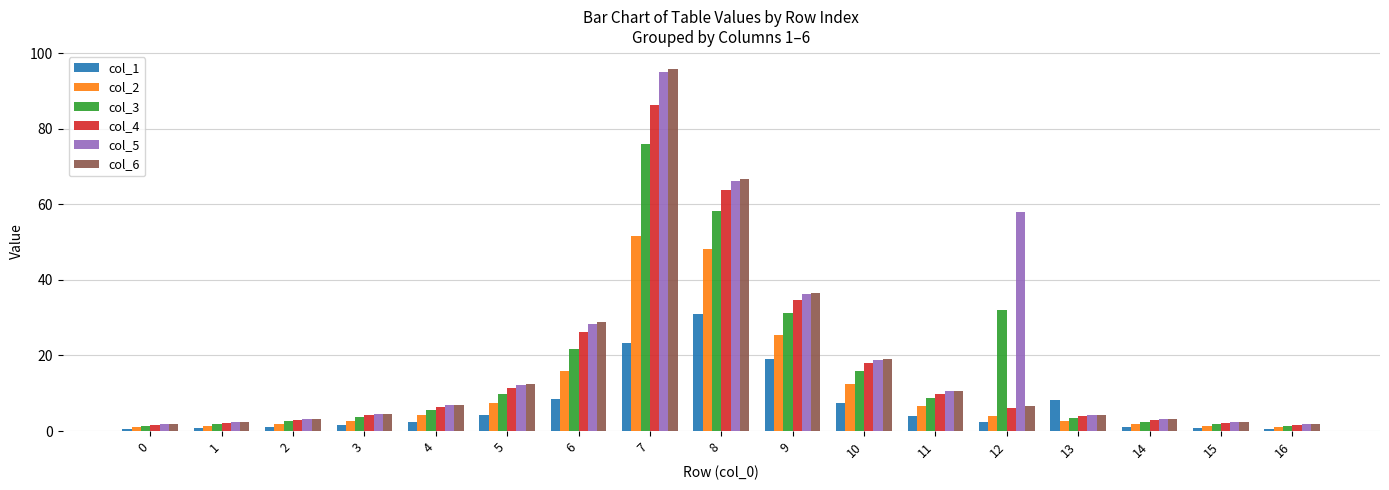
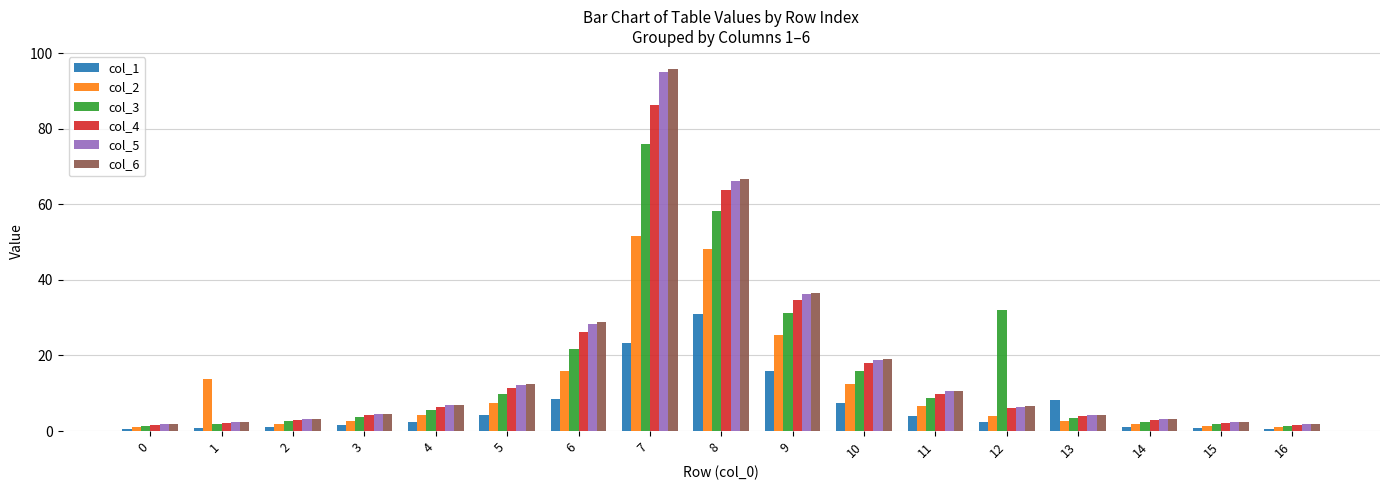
  {
    "col_1": {
      "1": 1,
      "2": 1,
      "3": 2,
      "4": 2,
      "5": 4,
      "6": 8,
      "7": 23,
      "8": 31,
-     "9": 19,
+     "9": 16,
      "10": 7,
      "11": 4,
      "12": 2,
      "13": 8,
      "14": 1,
      "15": 1
    },
    "col_2": {
      "0": 1,
-     "1": 1,
+     "1": 14,
      "2": 2,
      "3": 3,
      "4": 4,
      "5": 7,
      "6": 16,
      "7": 51,
      "8": 48,
      "9": 25,
      "10": 12,
      "11": 7,
      "12": 4,
      "13": 3,
      "14": 2,
      "15": 1,
      "16": 1
    },
    "col_3": {
      "0": 1,
      "1": 2,
      "2": 3,
      "3": 4,
      "4": 6,
      "5": 10,
      "6": 22,
      "7": 76,
      "8": 58,
      "9": 31,
      "10": 16,
      "11": 9,
      "12": 32,
      "13": 4,
      "14": 3,
      "15": 2,
      "16": 1
    },
    "col_4": {
      "0": 2,
      "1": 2,
      "2": 3,
      "3": 4,
      "4": 6,
      "5": 11,
      "6": 26,
      "7": 86,
      "8": 64,
      "9": 35,
      "10": 18,
      "11": 10,
      "12": 6,
      "13": 4,
      "14": 3,
      "15": 2,
      "16": 2
    },
    "col_5": {
      "0": 2,
      "1": 2,
      "2": 3,
      "3": 4,
      "4": 7,
      "5": 12,
      "6": 28,
      "7": 95,
      "8": 66,
      "9": 36,
      "10": 19,
      "11": 11,
-     "12": 58,
+     "12": 6,
      "13": 4,
      "14": 3,
      "15": 2,
      "16": 2
    },
    "col_6": {
      "0": 2,
      "1": 2,
      "2": 3,
      "3": 5,
      "4": 7,
      "5": 12,
      "6": 29,
      "7": 96,
      "8": 67,
      "9": 37,
      "10": 19,
      "11": 11,
      "12": 7,
      "13": 4,
      "14": 3,
      "15": 2,
      "16": 2
    }
  }
